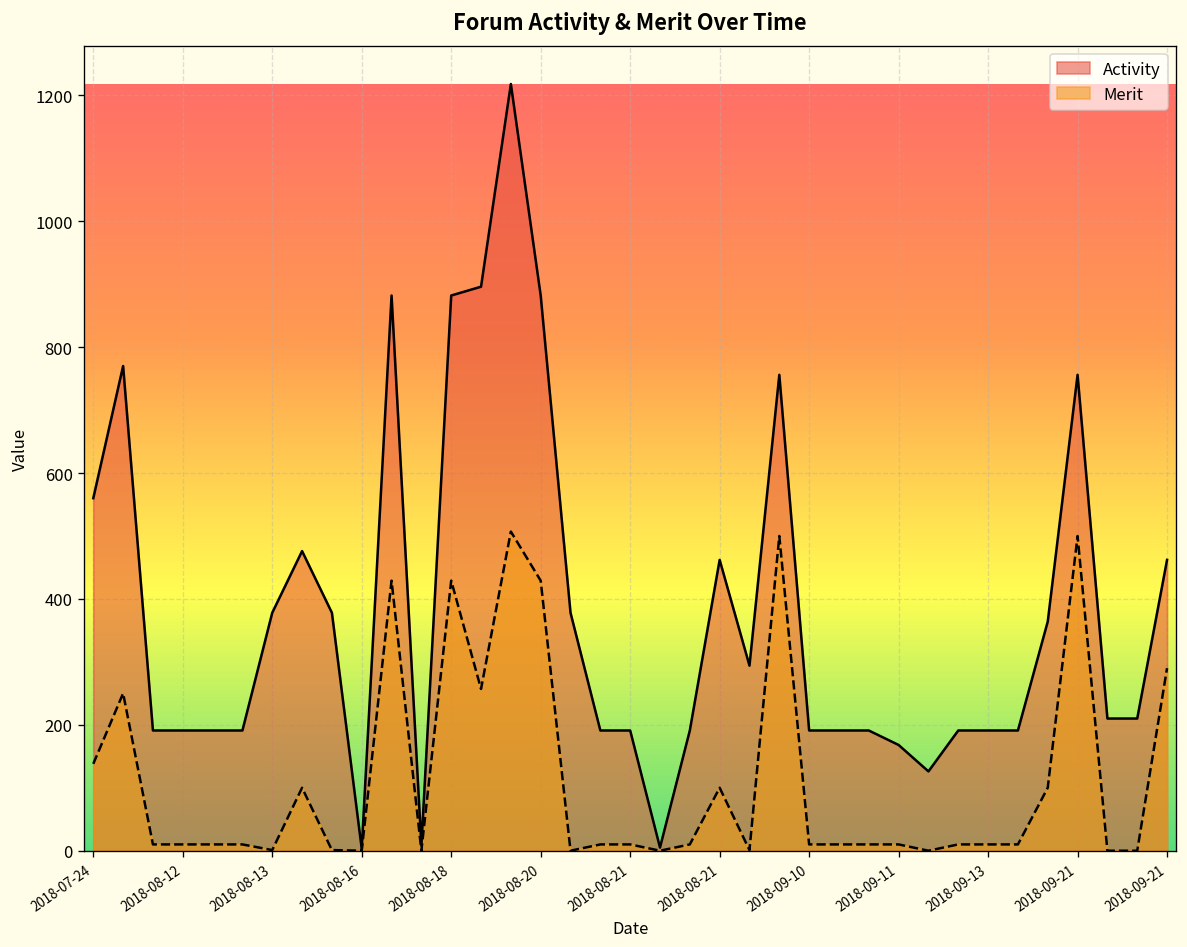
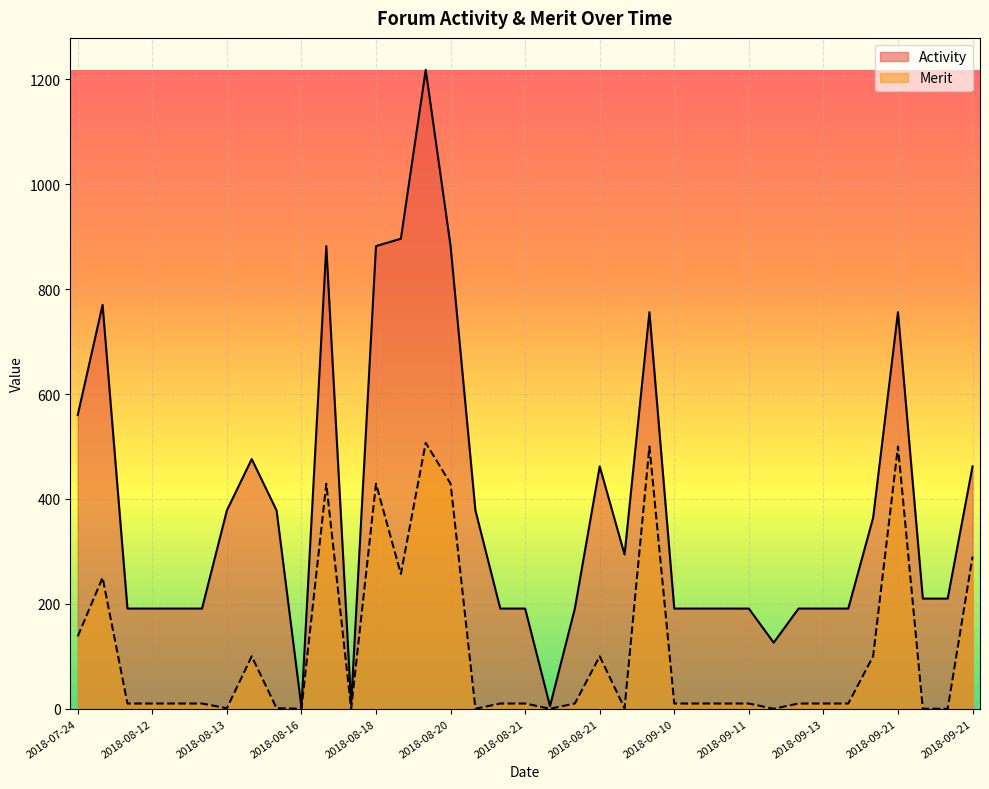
  {
    "Activity": {
      "2018-07-24": 560,
-     "2018-09-11": 170
+     "2018-09-11": 190
    },
    "Merit": {
      "2018-07-24": 140,
      "2018-09-11": 10
    }
  }
